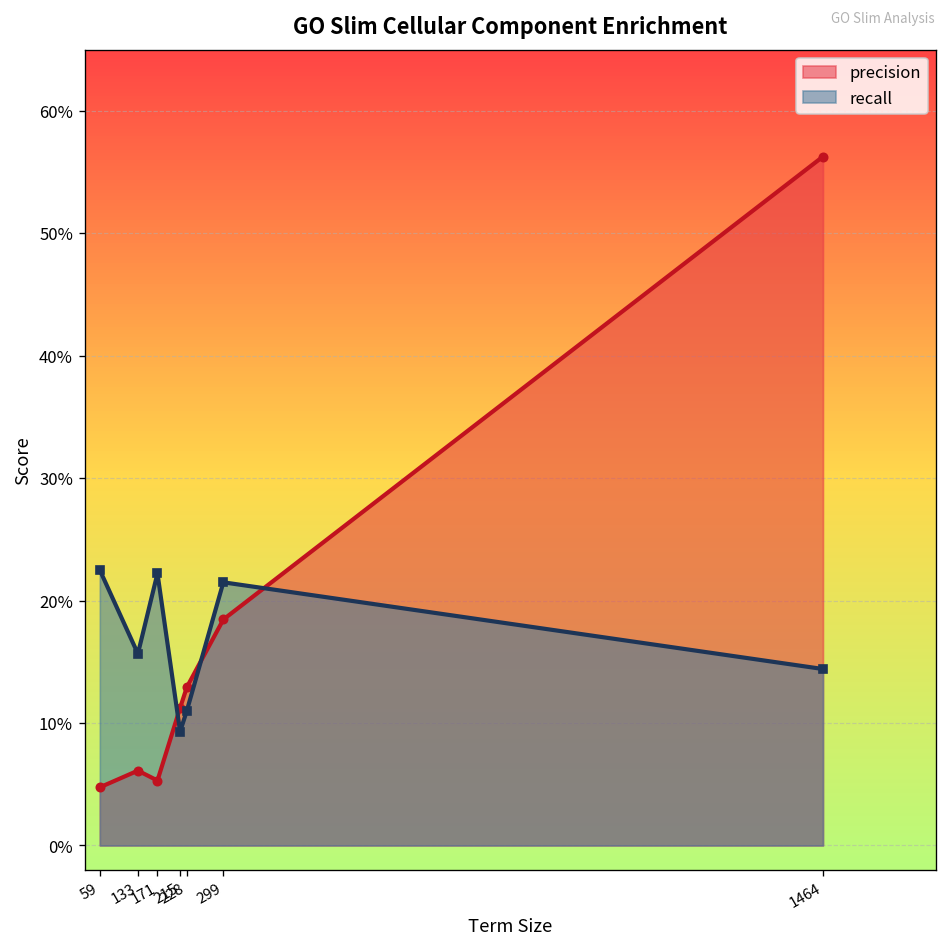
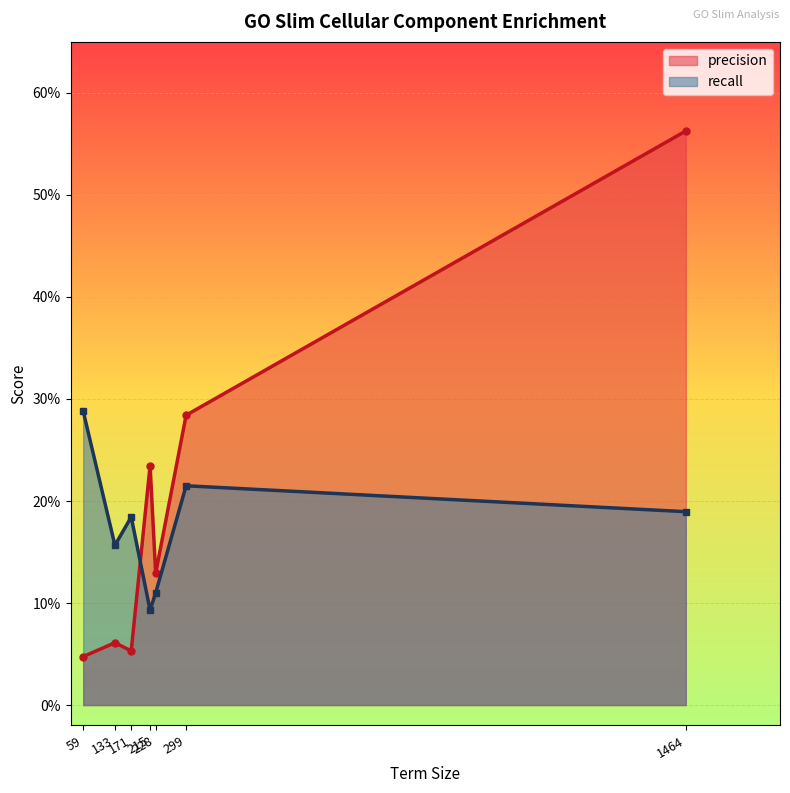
  {
    "precision": {
      "59": "4.7%",
      "133": "6.1%",
      "171": "5.3%",
-     "215": "11.2%",
+     "215": "23.5%",
      "228": "12.9%",
-     "299": "18.5%",
+     "299": "28.4%",
      "1464": "56.3%"
    },
    "recall": {
-     "59": "22.5%",
+     "59": "28.8%",
      "133": "15.7%",
-     "171": "22.2%",
+     "171": "18.4%",
      "215": "9.3%",
      "228": "11.0%",
      "299": "21.5%",
-     "1464": "14.4%"
+     "1464": "19.0%"
    }
  }
